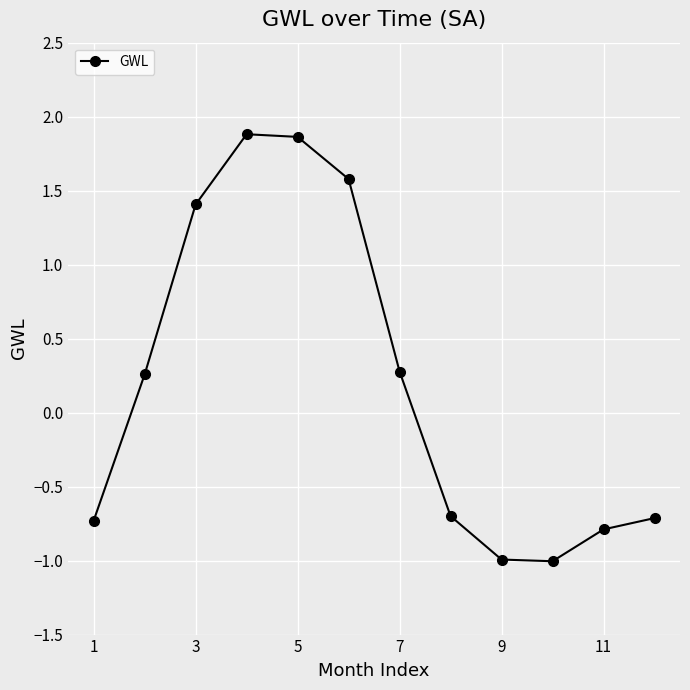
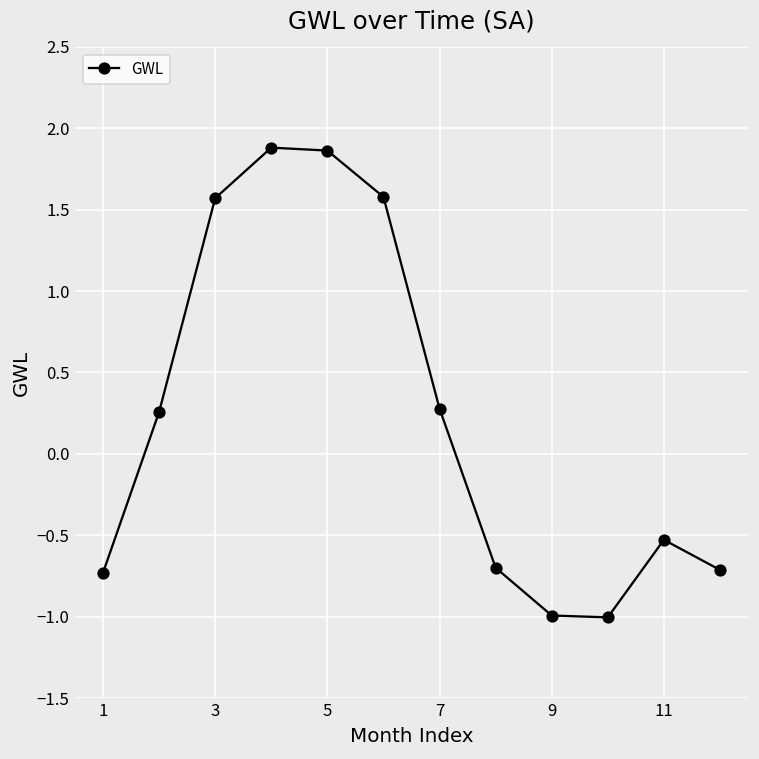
  {
    "1": -0.73,
-   "3": 1.41,
+   "3": 1.57,
    "5": 1.86,
    "7": 0.28,
    "9": -0.99,
-   "11": -0.79
+   "11": -0.53
  }
